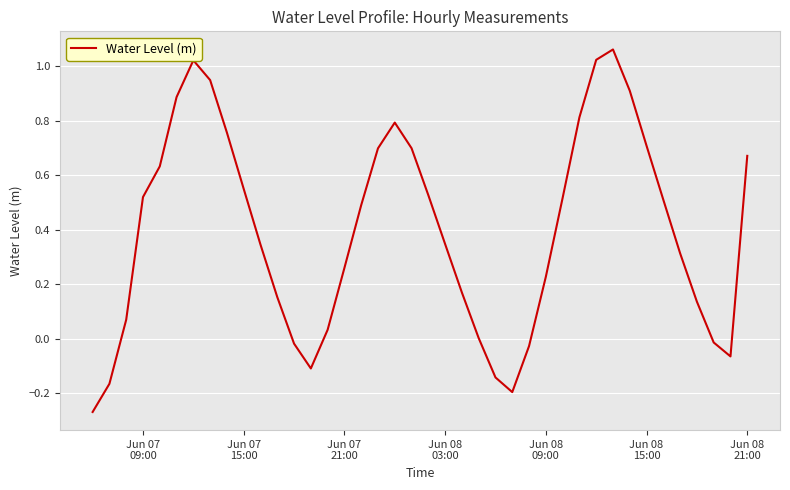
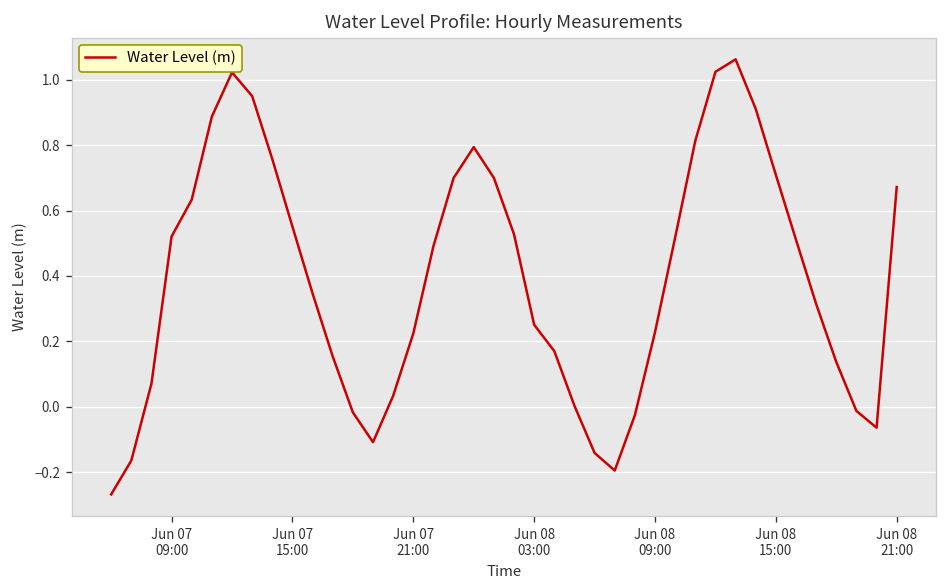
  {
    "Jun 07 09:00": 0.52,
    "Jun 07 15:00": 0.55,
-   "Jun 07 21:00": 0.26,
-   "Jun 08 03:00": 0.35,
+   "Jun 07 21:00": 0.22,
+   "Jun 08 03:00": 0.25,
    "Jun 08 09:00": 0.23,
    "Jun 08 15:00": 0.71,
    "Jun 08 21:00": 0.67
  }
